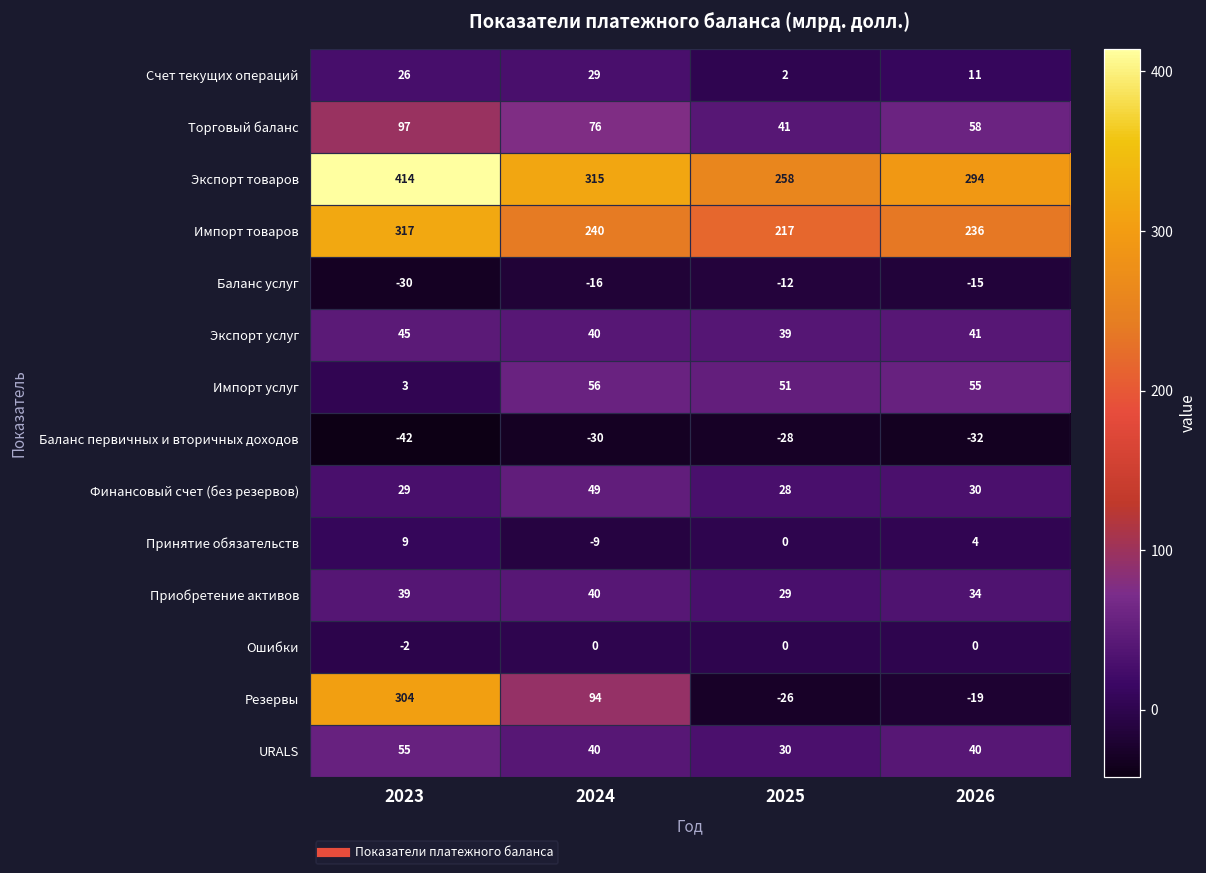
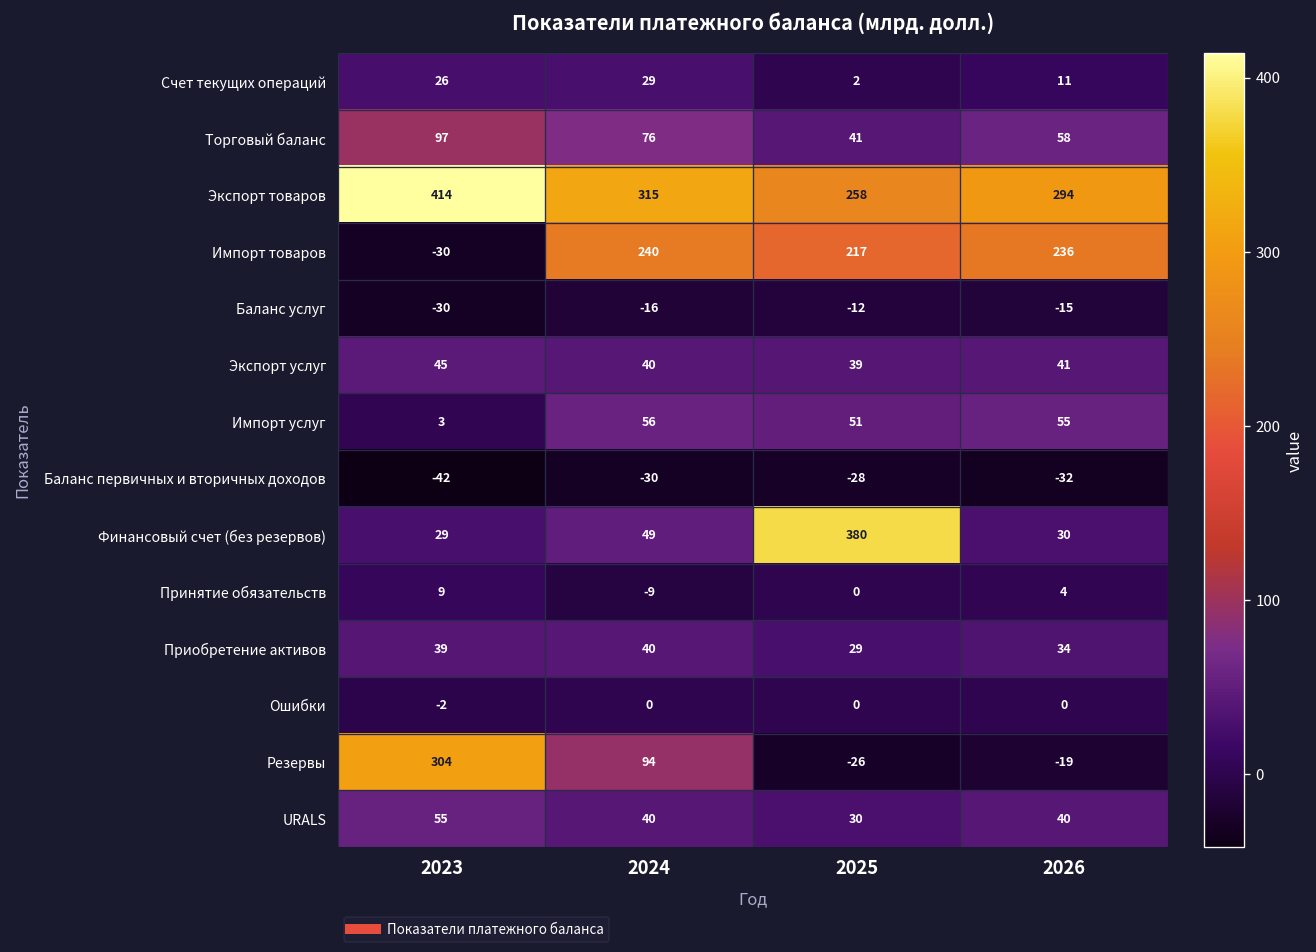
  {
    "Счет текущих операций": {
      "2023": 26,
      "2024": 29,
      "2025": 2,
      "2026": 11
    },
    "Торговый баланс": {
      "2023": 97,
      "2024": 76,
      "2025": 41,
      "2026": 58
    },
    "Экспорт товаров": {
      "2023": 414,
      "2024": 315,
      "2025": 258,
      "2026": 294
    },
    "Импорт товаров": {
-     "2023": 317,
+     "2023": -30,
      "2024": 240,
      "2025": 217,
      "2026": 236
    },
    "Баланс услуг": {
      "2023": -30,
      "2024": -16,
      "2025": -12,
      "2026": -15
    },
    "Экспорт услуг": {
      "2023": 45,
      "2024": 40,
      "2025": 39,
      "2026": 41
    },
    "Импорт услуг": {
      "2023": 3,
      "2024": 56,
      "2025": 51,
      "2026": 55
    },
    "Баланс первичных и вторичных доходов": {
      "2023": -42,
      "2024": -30,
      "2025": -28,
      "2026": -32
    },
    "Финансовый счет (без резервов)": {
      "2023": 29,
      "2024": 49,
-     "2025": 28,
+     "2025": 380,
      "2026": 30
    },
    "Принятие обязательств": {
      "2023": 9,
      "2024": -9,
      "2025": 0,
      "2026": 4
    },
    "Приобретение активов": {
      "2023": 39,
      "2024": 40,
      "2025": 29,
      "2026": 34
    },
    "Ошибки": {
      "2023": -2,
      "2024": 0,
      "2025": 0,
      "2026": 0
    },
    "Резервы": {
      "2023": 304,
      "2024": 94,
      "2025": -26,
      "2026": -19
    },
    "URALS": {
      "2023": 55,
      "2024": 40,
      "2025": 30,
      "2026": 40
    }
  }
